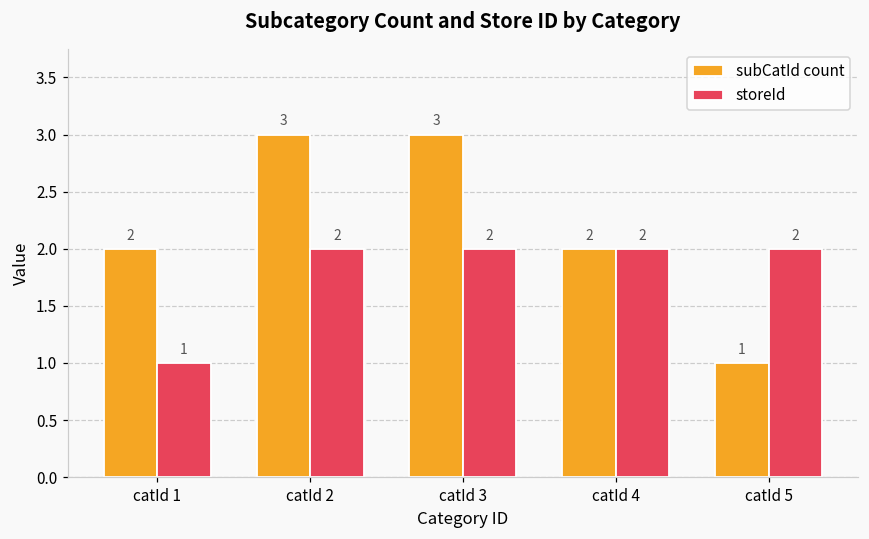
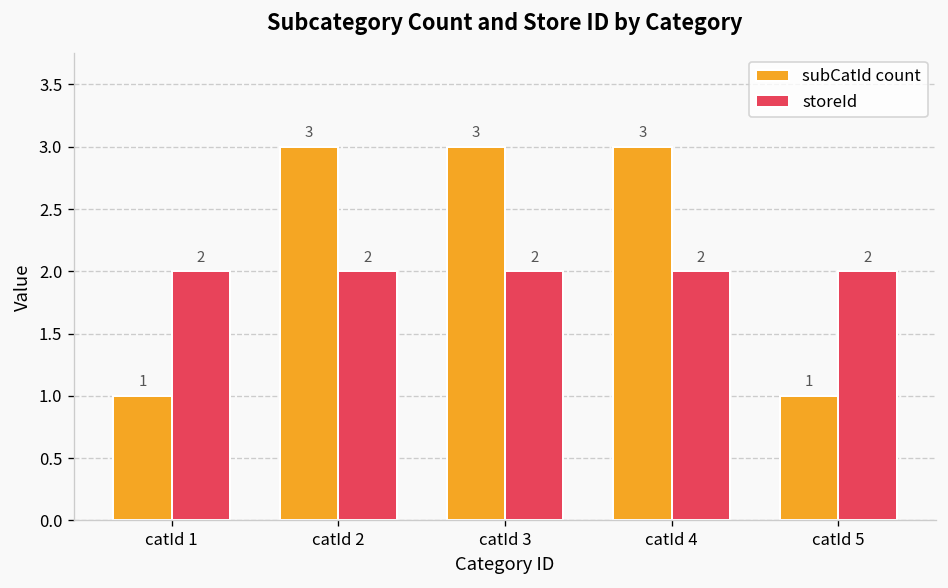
  {
    "subCatId count": {
-     "catId 1": 2,
+     "catId 1": 1,
      "catId 2": 3,
      "catId 3": 3,
-     "catId 4": 2,
+     "catId 4": 3,
      "catId 5": 1
    },
    "storeId": {
-     "catId 1": 1,
+     "catId 1": 2,
      "catId 2": 2,
      "catId 3": 2,
      "catId 4": 2,
      "catId 5": 2
    }
  }
